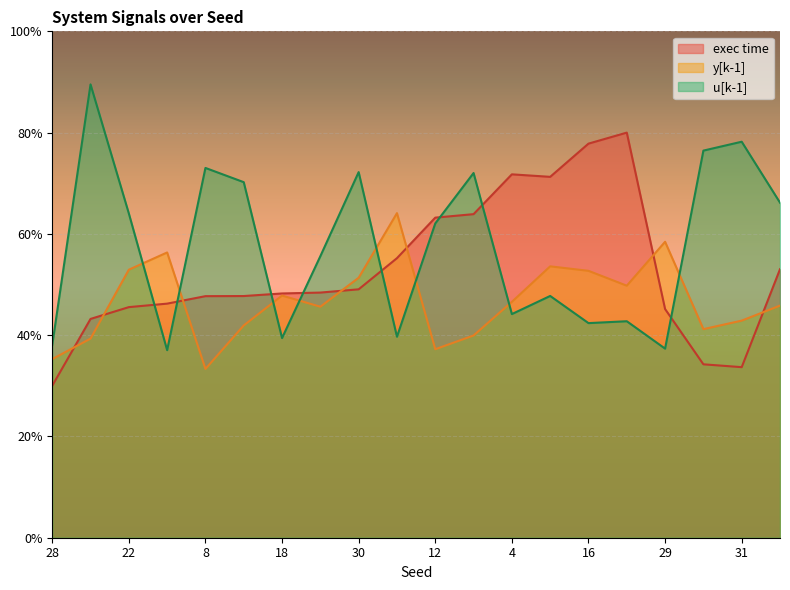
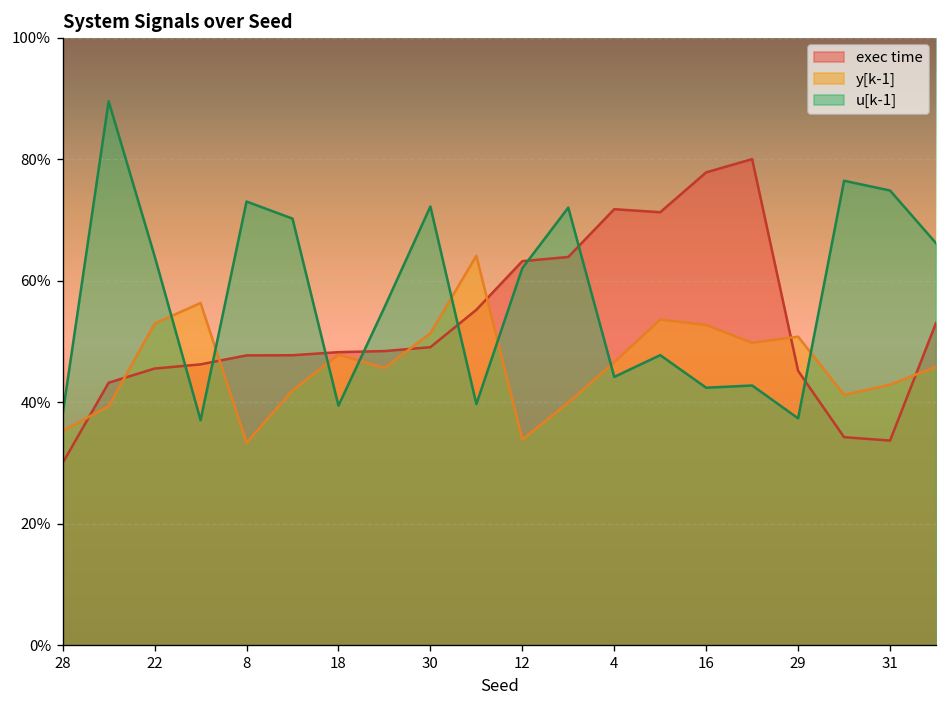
  {
    "exec time": {
      "28": "30%",
      "22": "46%",
      "8": "48%",
      "30": "49%",
      "12": "63%",
      "4": "72%",
      "16": "78%",
      "29": "45%",
      "31": "34%"
    },
    "y[k-1]": {
      "28": "35%",
      "22": "53%",
      "8": "33%",
      "30": "51%",
-     "12": "37%",
+     "12": "34%",
      "4": "47%",
      "16": "53%",
-     "29": "58%",
+     "29": "51%",
      "31": "43%"
    },
    "u[k-1]": {
      "28": "38%",
      "22": "64%",
      "8": "73%",
      "18": "39%",
      "30": "72%",
      "12": "62%",
      "4": "44%",
      "16": "42%",
      "29": "37%",
-     "31": "78%"
+     "31": "75%"
    }
  }
